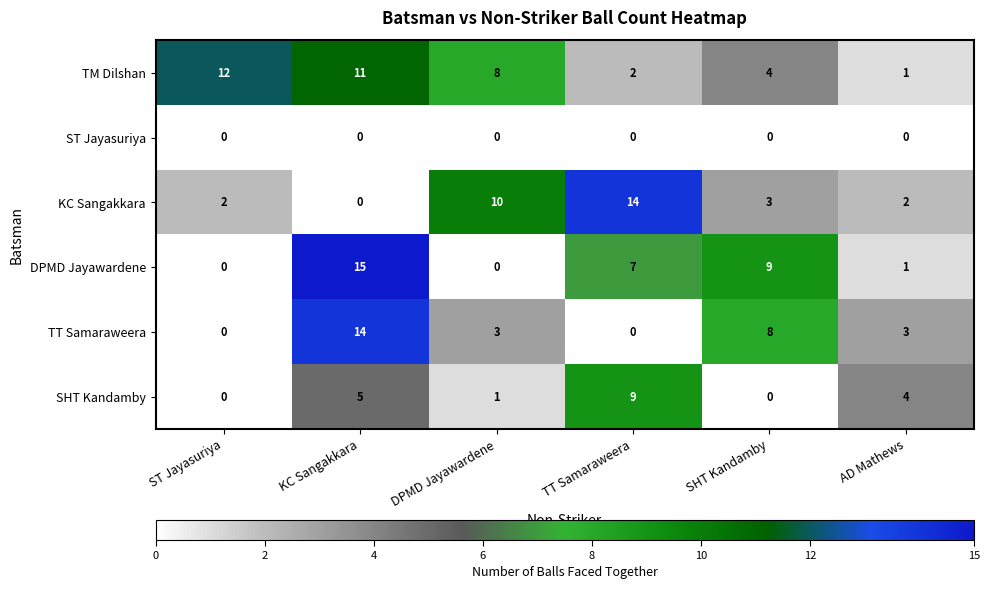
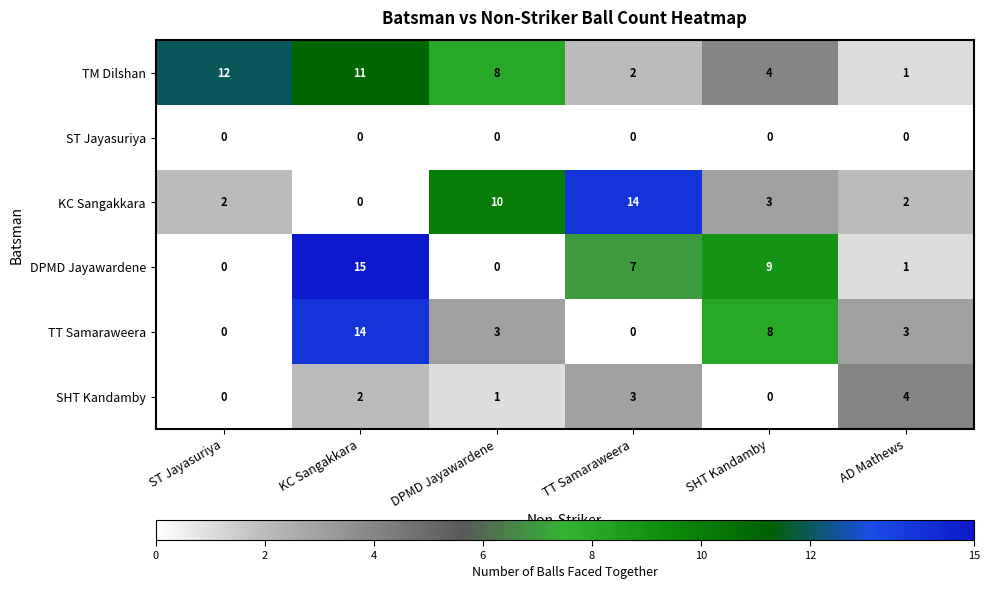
  {
    "TM Dilshan": {
      "ST Jayasuriya": 12,
      "KC Sangakkara": 11,
      "DPMD Jayawardene": 8,
      "TT Samaraweera": 2,
      "SHT Kandamby": 4,
      "AD Mathews": 1
    },
    "ST Jayasuriya": {
      "ST Jayasuriya": 0,
      "KC Sangakkara": 0,
      "DPMD Jayawardene": 0,
      "TT Samaraweera": 0,
      "SHT Kandamby": 0,
      "AD Mathews": 0
    },
    "KC Sangakkara": {
      "ST Jayasuriya": 2,
      "KC Sangakkara": 0,
      "DPMD Jayawardene": 10,
      "TT Samaraweera": 14,
      "SHT Kandamby": 3,
      "AD Mathews": 2
    },
    "DPMD Jayawardene": {
      "ST Jayasuriya": 0,
      "KC Sangakkara": 15,
      "DPMD Jayawardene": 0,
      "TT Samaraweera": 7,
      "SHT Kandamby": 9,
      "AD Mathews": 1
    },
    "TT Samaraweera": {
      "ST Jayasuriya": 0,
      "KC Sangakkara": 14,
      "DPMD Jayawardene": 3,
      "TT Samaraweera": 0,
      "SHT Kandamby": 8,
      "AD Mathews": 3
    },
    "SHT Kandamby": {
      "ST Jayasuriya": 0,
-     "KC Sangakkara": 5,
+     "KC Sangakkara": 2,
      "DPMD Jayawardene": 1,
-     "TT Samaraweera": 9,
+     "TT Samaraweera": 3,
      "SHT Kandamby": 0,
      "AD Mathews": 4
    }
  }
